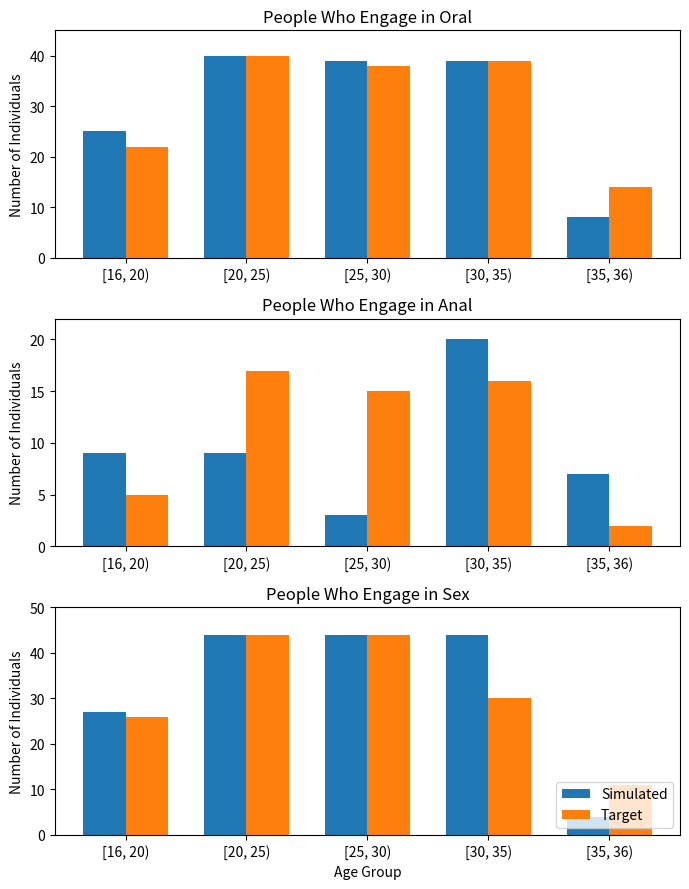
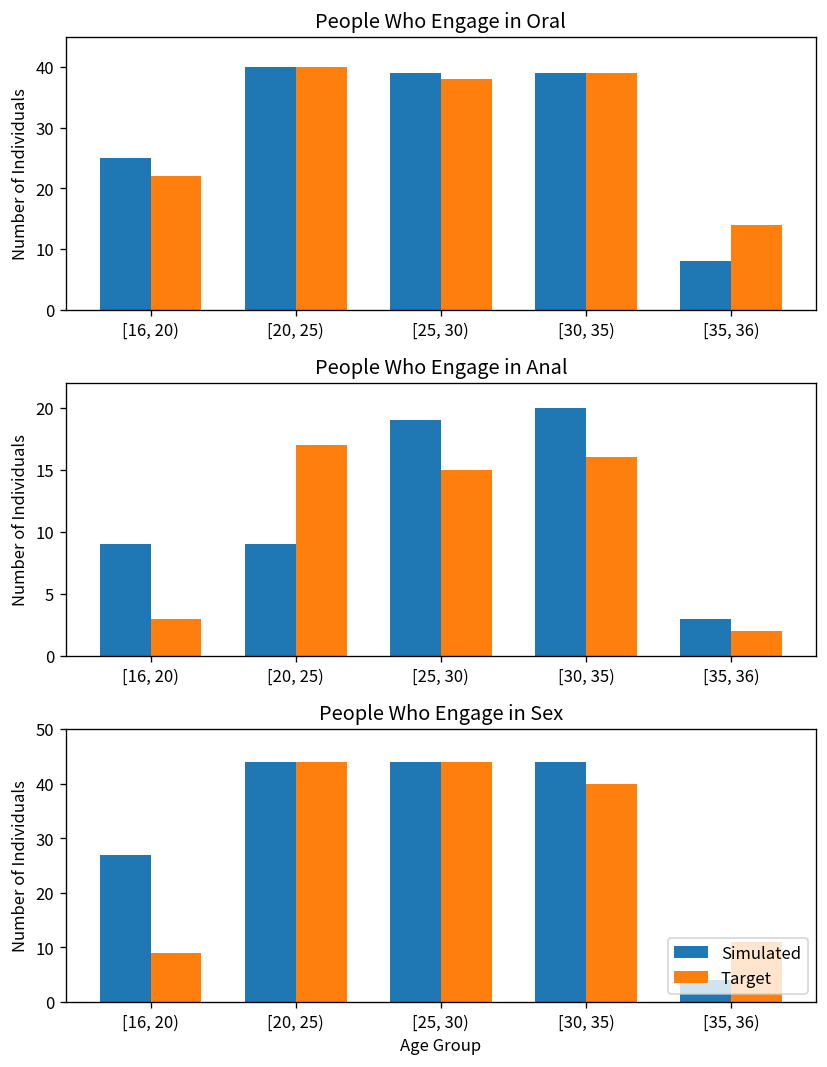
  {
    "People Who Engage in Oral": {
      "Simulated": {
        "[16, 20)": 25,
        "[20, 25)": 40,
        "[25, 30)": 39,
        "[30, 35)": 39,
        "[35, 36)": 8
      },
      "Target": {
        "[16, 20)": 22,
        "[20, 25)": 40,
        "[25, 30)": 38,
        "[30, 35)": 39,
        "[35, 36)": 14
      }
    },
    "People Who Engage in Anal": {
      "Simulated": {
        "[16, 20)": 9,
        "[20, 25)": 9,
-       "[25, 30)": 3,
+       "[25, 30)": 19,
        "[30, 35)": 20,
-       "[35, 36)": 7
+       "[35, 36)": 3
      },
      "Target": {
-       "[16, 20)": 5,
+       "[16, 20)": 3,
        "[20, 25)": 17,
        "[25, 30)": 15,
        "[30, 35)": 16,
        "[35, 36)": 2
      }
    },
    "People Who Engage in Sex": {
      "Simulated": {
        "[16, 20)": 27,
        "[20, 25)": 44,
        "[25, 30)": 44,
        "[30, 35)": 44
      },
      "Target": {
-       "[16, 20)": 26,
+       "[16, 20)": 9,
        "[20, 25)": 44,
        "[25, 30)": 44,
-       "[30, 35)": 30
+       "[30, 35)": 40
      }
    }
  }
